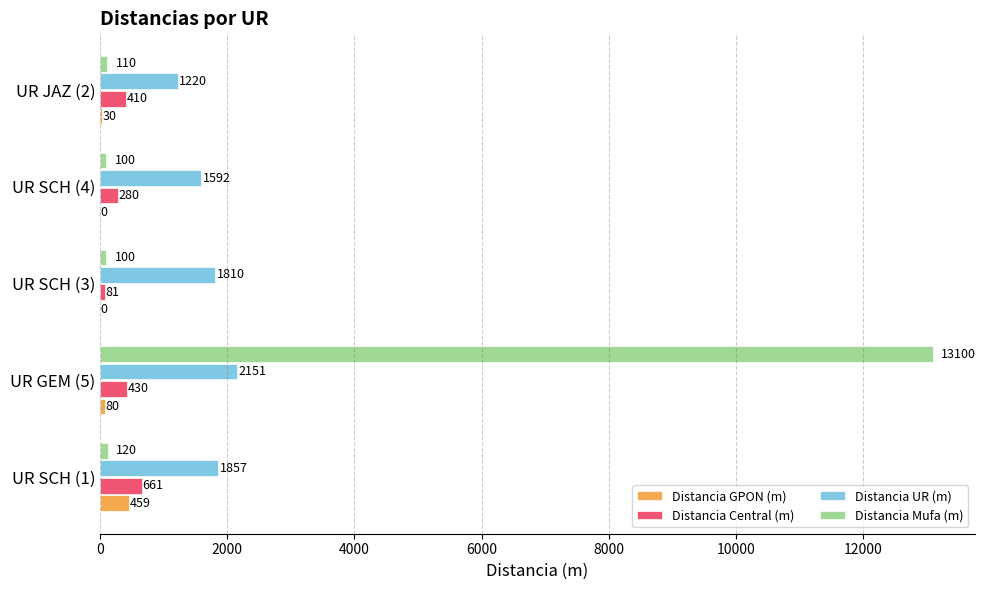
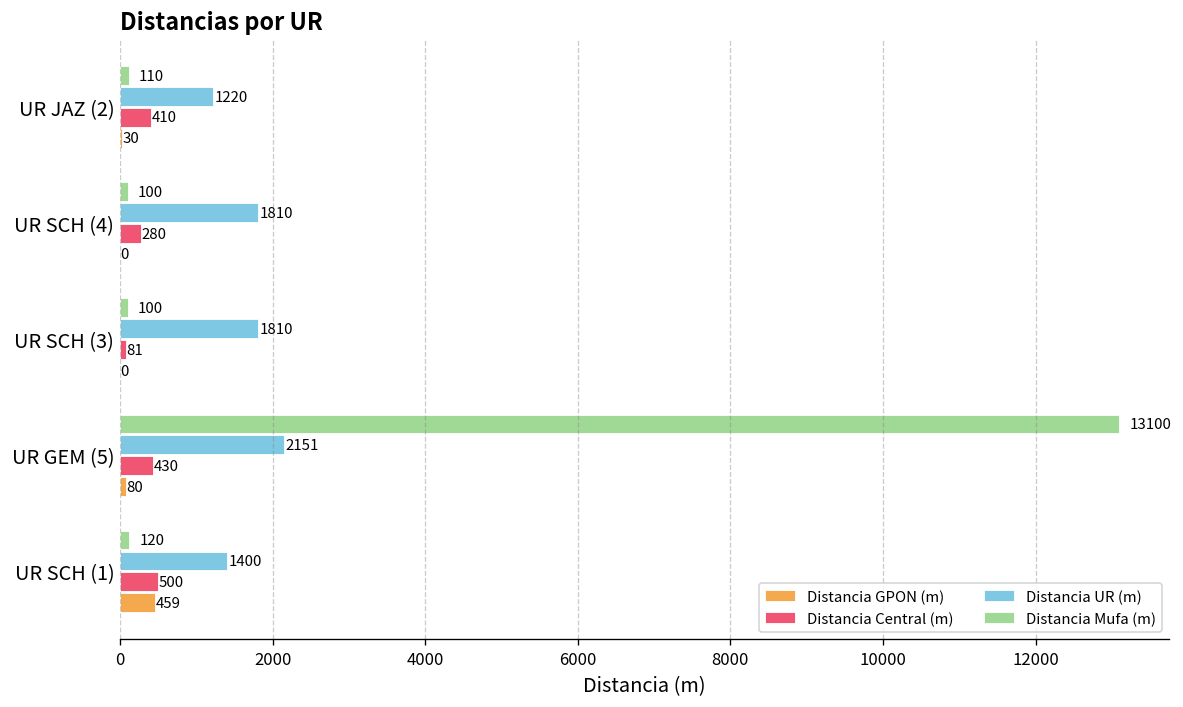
  {
    "Distancia GPON (m)": {
      "UR JAZ (2)": 30,
      "UR SCH (4)": 0,
      "UR SCH (3)": 0,
      "UR GEM (5)": 80,
      "UR SCH (1)": 459
    },
    "Distancia Central (m)": {
      "UR JAZ (2)": 410,
      "UR SCH (4)": 280,
      "UR SCH (3)": 81,
      "UR GEM (5)": 430,
-     "UR SCH (1)": 661
+     "UR SCH (1)": 500
    },
    "Distancia UR (m)": {
      "UR JAZ (2)": 1220,
-     "UR SCH (4)": 1592,
+     "UR SCH (4)": 1810,
      "UR SCH (3)": 1810,
      "UR GEM (5)": 2151,
-     "UR SCH (1)": 1857
+     "UR SCH (1)": 1400
    },
    "Distancia Mufa (m)": {
      "UR JAZ (2)": 110,
      "UR SCH (4)": 100,
      "UR SCH (3)": 100,
      "UR GEM (5)": 13100,
      "UR SCH (1)": 120
    }
  }
